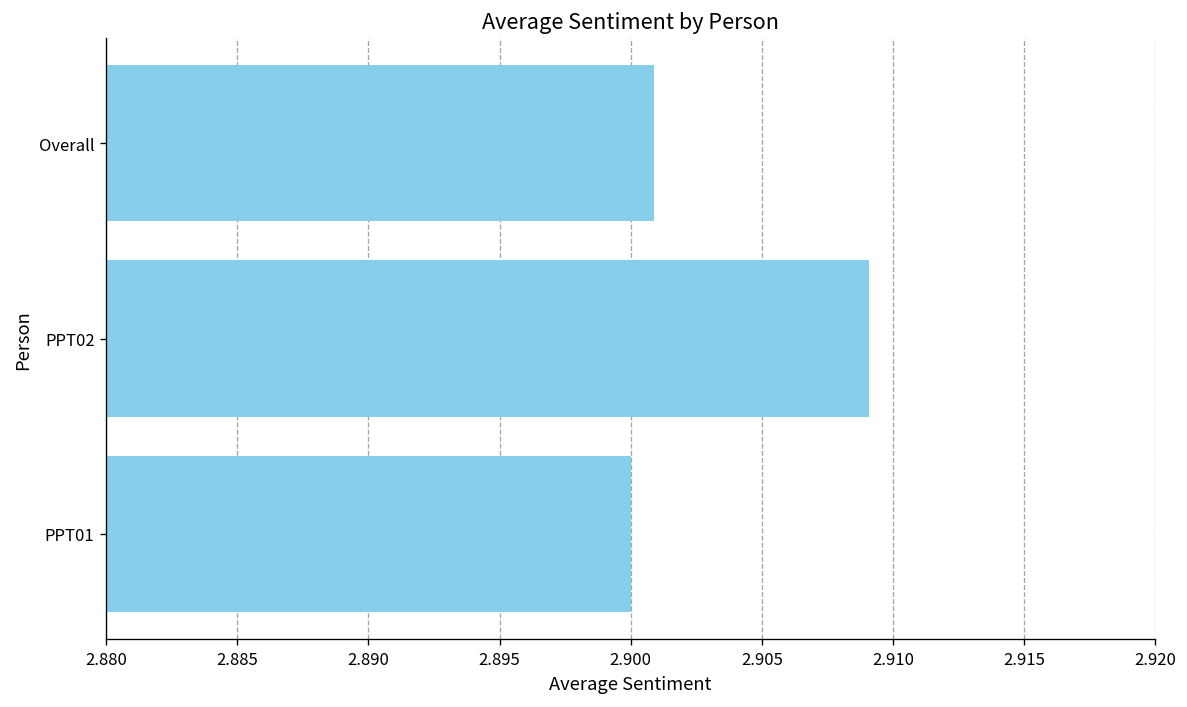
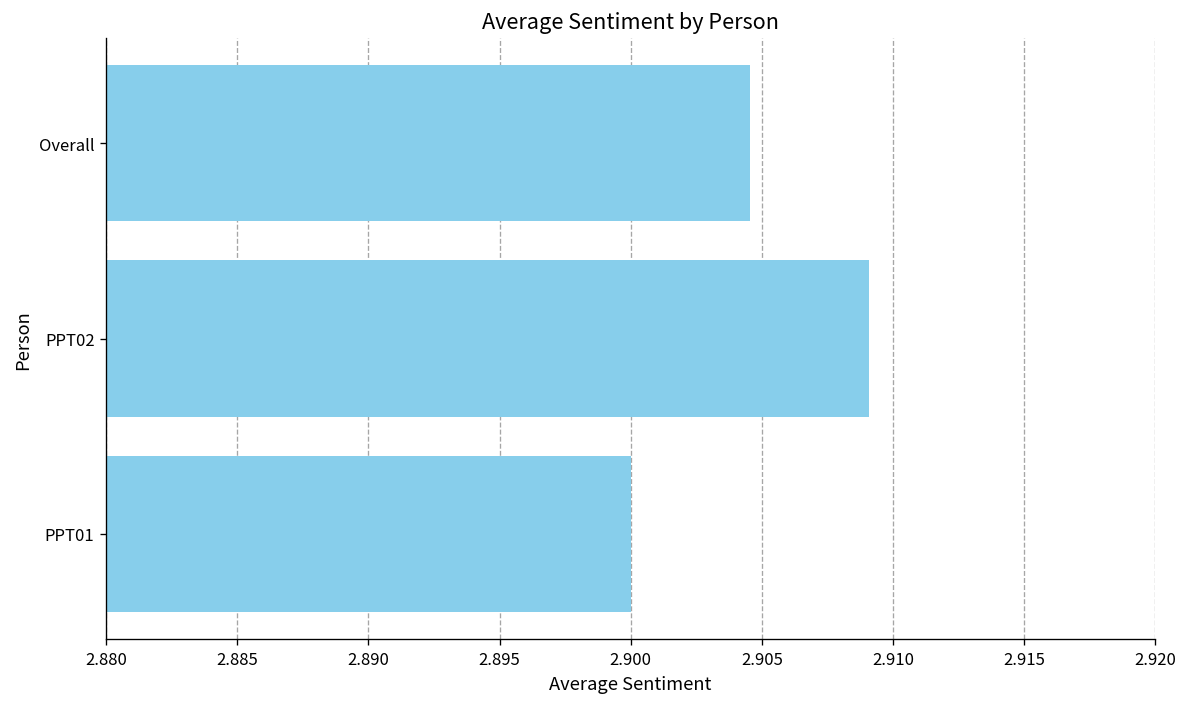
  {
-   "Overall": 2.9009,
+   "Overall": 2.9045,
    "PPT02": 2.9091,
    "PPT01": 2.9000
  }
